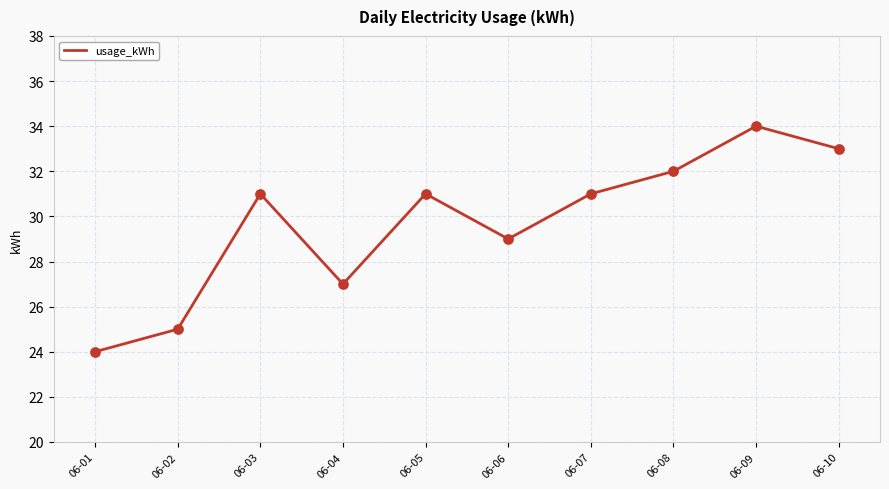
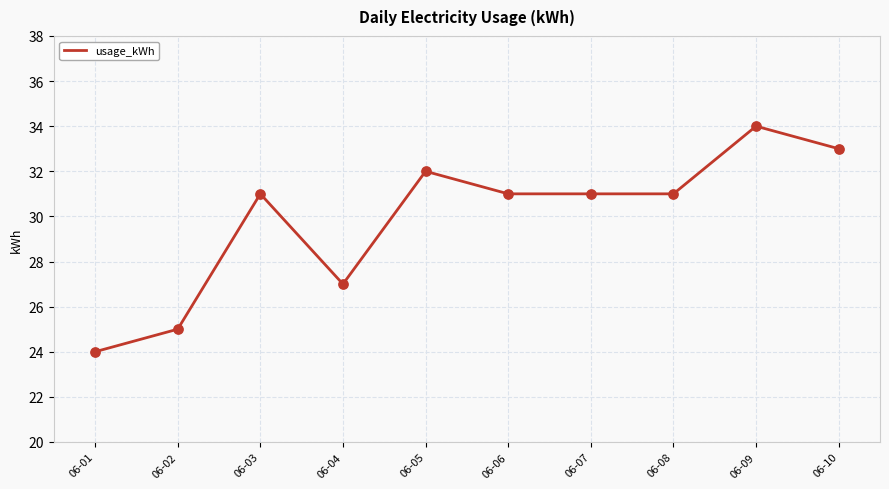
  {
    "06-01": 24,
    "06-02": 25,
    "06-03": 31,
    "06-04": 27,
-   "06-05": 31,
-   "06-06": 29,
+   "06-05": 32,
+   "06-06": 31,
    "06-07": 31,
-   "06-08": 32,
+   "06-08": 31,
    "06-09": 34,
    "06-10": 33
  }
